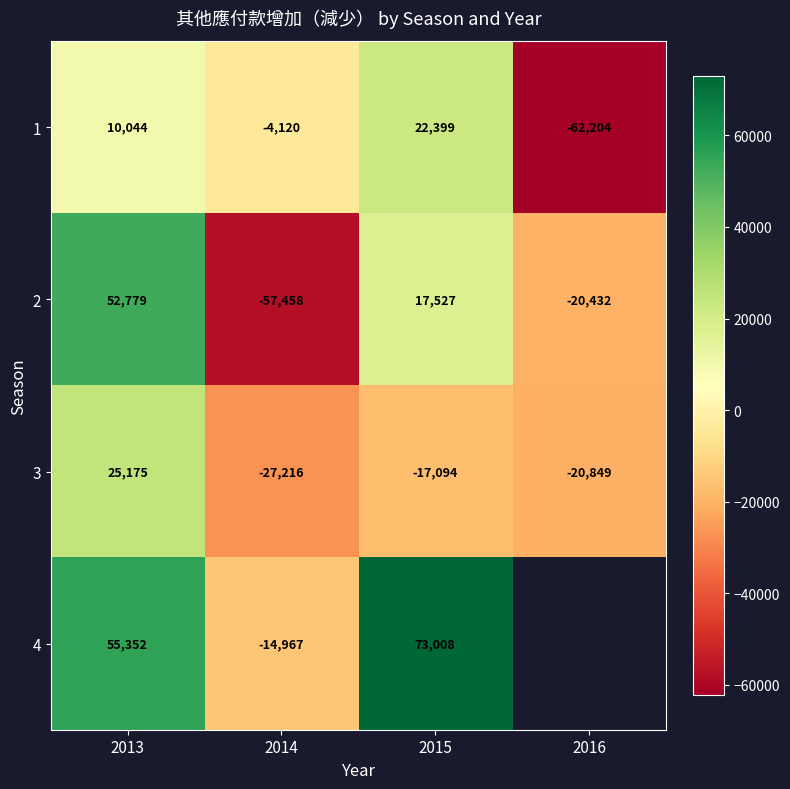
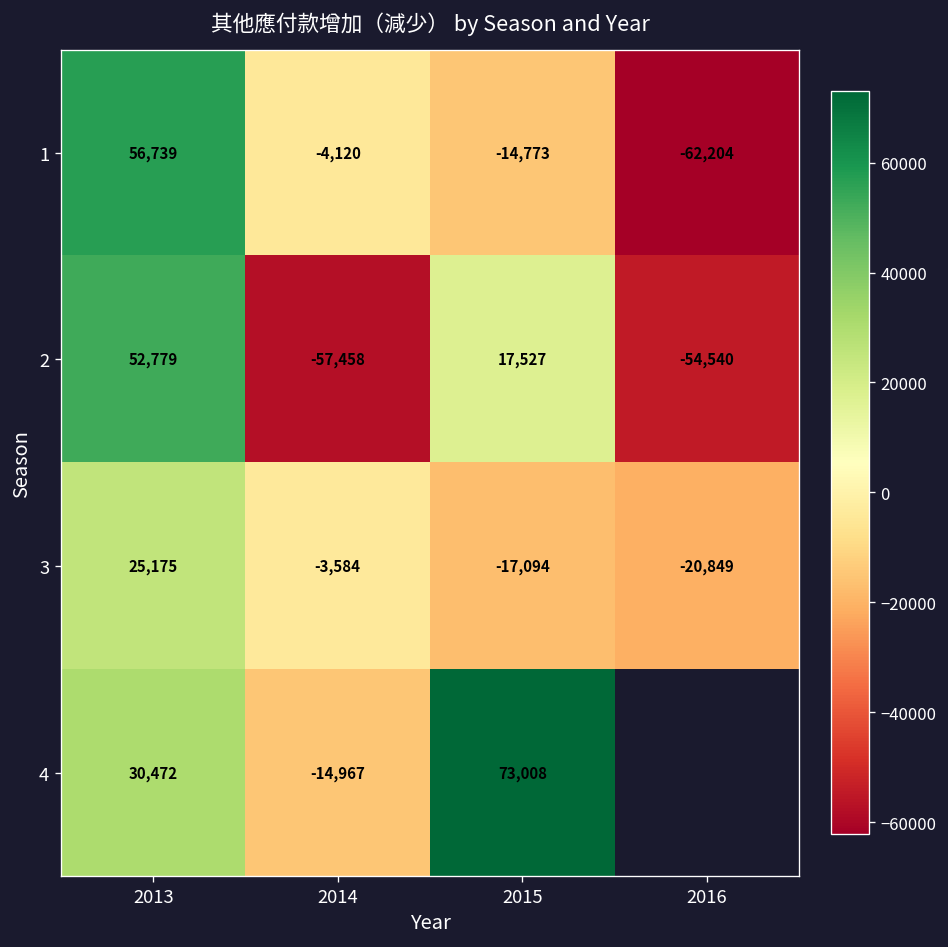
  {
    "1": {
-     "2013": "10,044",
+     "2013": "56,739",
      "2014": "-4,120",
-     "2015": "22,399",
+     "2015": "-14,773",
      "2016": "-62,204"
    },
    "2": {
      "2013": "52,779",
      "2014": "-57,458",
      "2015": "17,527",
-     "2016": "-20,432"
+     "2016": "-54,540"
    },
    "3": {
      "2013": "25,175",
-     "2014": "-27,216",
+     "2014": "-3,584",
      "2015": "-17,094",
      "2016": "-20,849"
    },
    "4": {
-     "2013": "55,352",
+     "2013": "30,472",
      "2014": "-14,967",
      "2015": "73,008"
    }
  }
